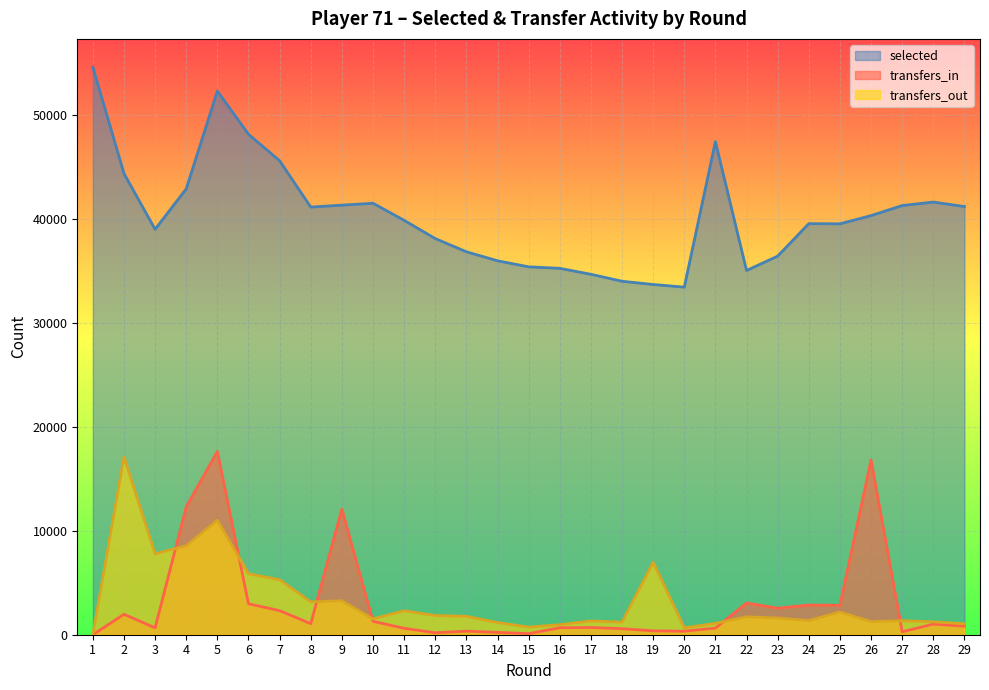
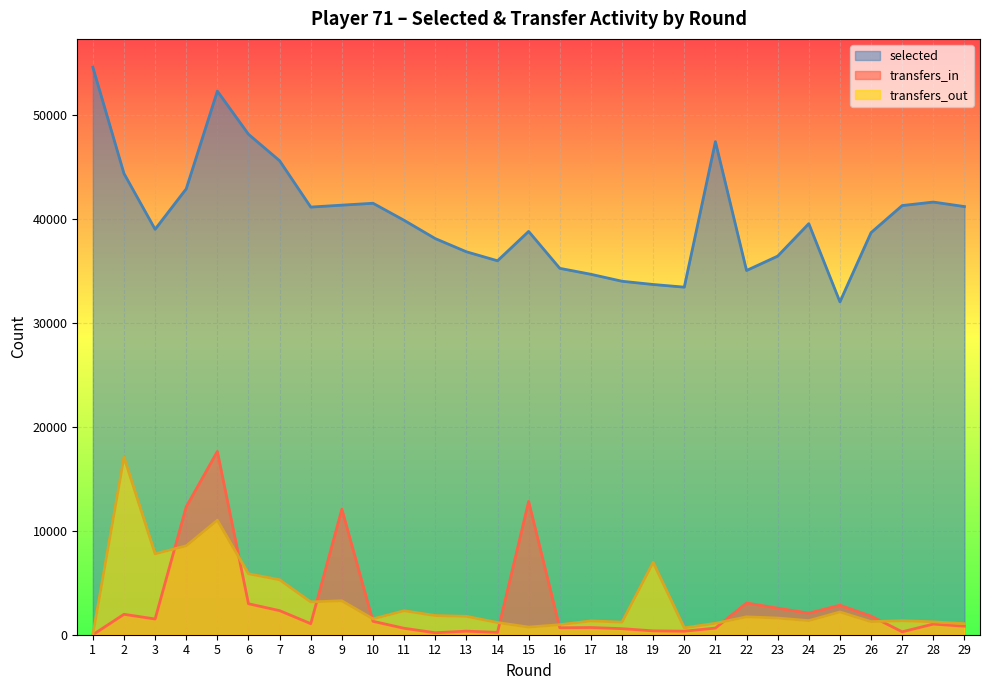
  {
    "selected": {
      "1": 54600,
      "2": 44400,
      "3": 39000,
      "4": 42900,
      "5": 52300,
      "6": 48200,
      "7": 45600,
      "8": 41100,
      "9": 41300,
      "10": 41500,
      "11": 39900,
      "12": 38100,
      "13": 36800,
      "14": 36000,
-     "15": 35400,
+     "15": 38800,
      "16": 35300,
      "17": 34700,
      "18": 34000,
      "19": 33700,
      "20": 33400,
      "21": 47400,
      "22": 35000,
      "23": 36400,
      "24": 39600,
-     "25": 39500,
-     "26": 40300,
+     "25": 32000,
+     "26": 38700,
      "27": 41300,
      "28": 41600,
      "29": 41200
    },
    "transfers_in": {
      "2": 2000,
-     "3": 700,
+     "3": 1500,
      "4": 12300,
      "5": 17600,
      "6": 3000,
      "7": 2300,
      "8": 1100,
      "9": 12100,
      "11": 600,
      "12": 200,
      "13": 300,
      "14": 200,
-     "15": 100,
+     "15": 12800,
      "16": 700,
      "17": 700,
      "18": 600,
      "19": 400,
      "20": 300,
      "21": 600,
      "22": 3100,
      "23": 2600,
-     "24": 2900,
+     "24": 2100,
      "25": 2800,
-     "26": 16800,
+     "26": 1800,
      "27": 300
    },
    "transfers_out": {
      "2": 17100,
      "3": 7800,
      "4": 8600,
      "5": 11000,
      "6": 5900,
      "7": 5300,
      "8": 3200,
      "9": 3300,
      "11": 2300,
      "12": 1800,
      "13": 1800,
      "14": 1200,
      "15": 700,
      "16": 1000,
      "17": 1300,
      "18": 1200,
      "19": 7000,
      "20": 700,
      "21": 1100,
      "22": 1700,
      "23": 1600,
      "24": 1400,
      "25": 2200,
      "26": 1300,
      "27": 1400
    }
  }
